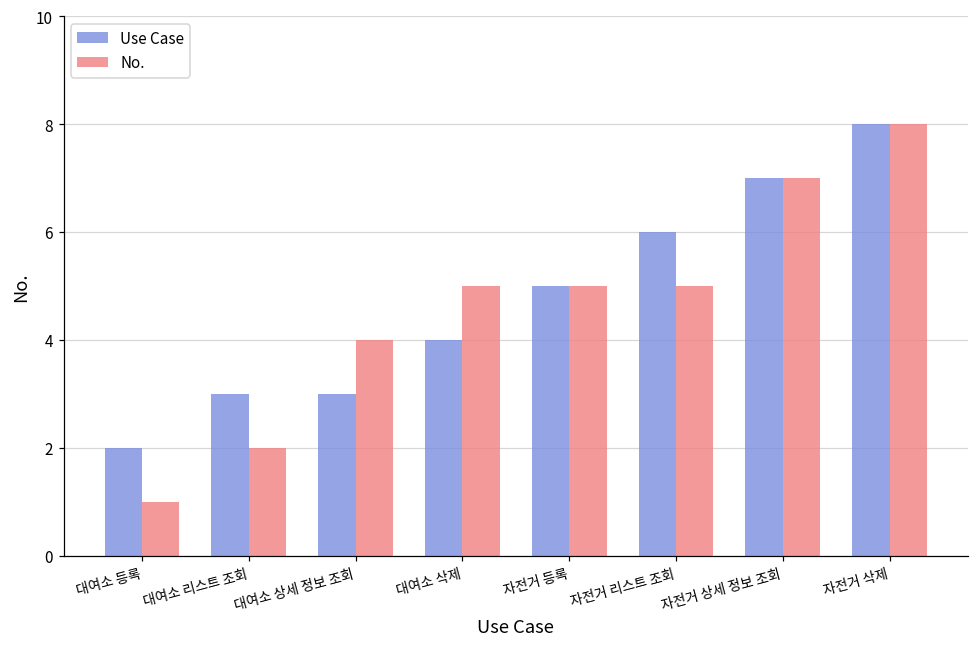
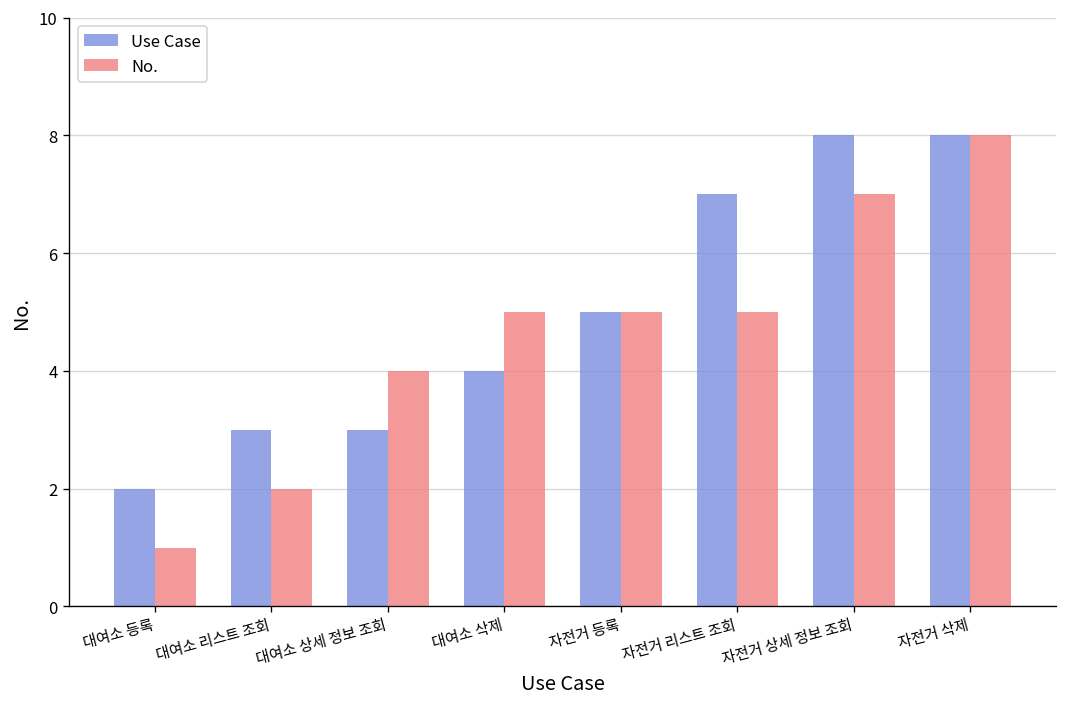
  {
    "Use Case": {
      "대여소 등록": 2,
      "대여소 리스트 조회": 3,
      "대여소 상세 정보 조회": 3,
      "대여소 삭제": 4,
      "자전거 등록": 5,
-     "자전거 리스트 조회": 6,
-     "자전거 상세 정보 조회": 7,
+     "자전거 리스트 조회": 7,
+     "자전거 상세 정보 조회": 8,
      "자전거 삭제": 8
    },
    "No.": {
      "대여소 등록": 1,
      "대여소 리스트 조회": 2,
      "대여소 상세 정보 조회": 4,
      "대여소 삭제": 5,
      "자전거 등록": 5,
      "자전거 리스트 조회": 5,
      "자전거 상세 정보 조회": 7,
      "자전거 삭제": 8
    }
  }
